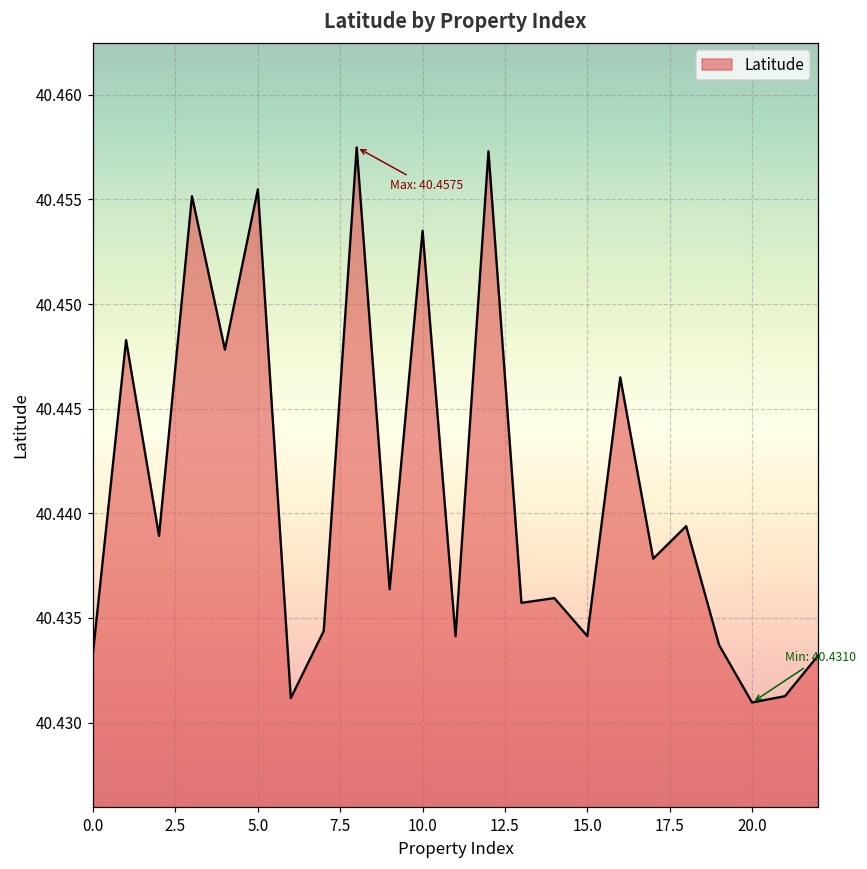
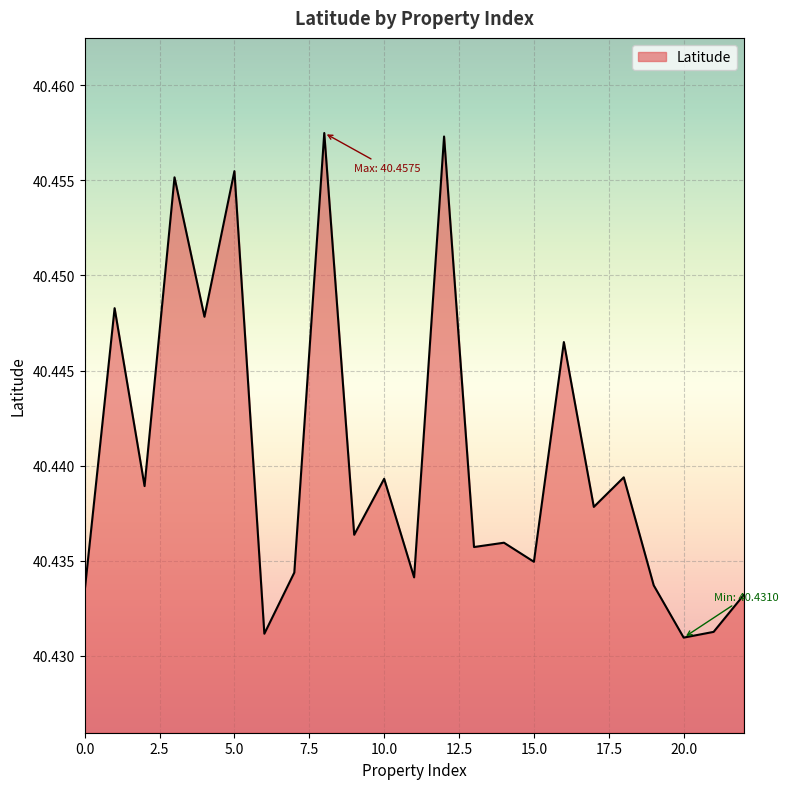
  {
    "0.0": 40.4334,
    "5.0": 40.4555,
-   "10.0": 40.4535,
-   "15.0": 40.4341,
+   "10.0": 40.4393,
+   "15.0": 40.4349,
    "20.0": 40.4310
  }
